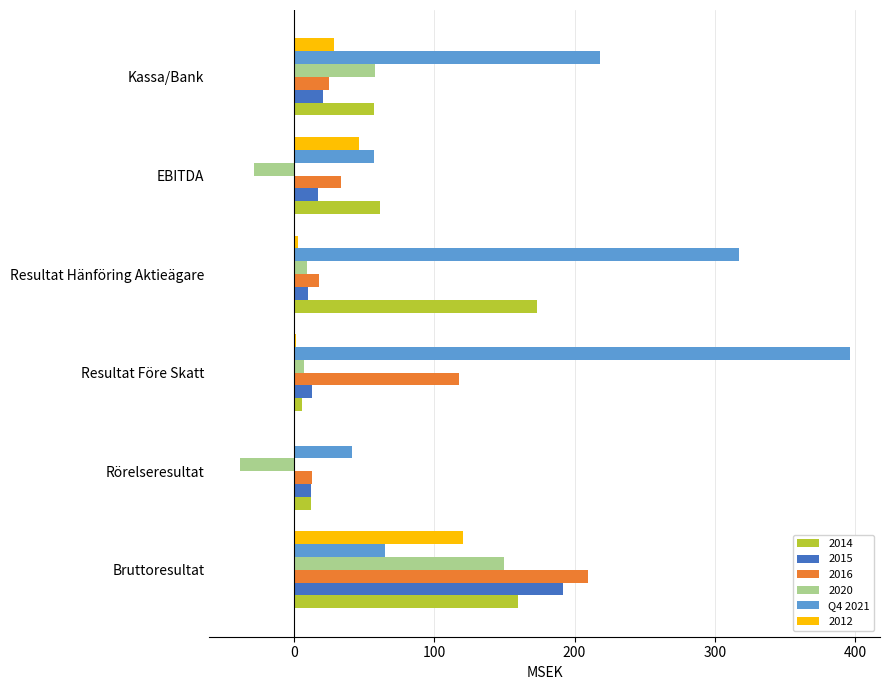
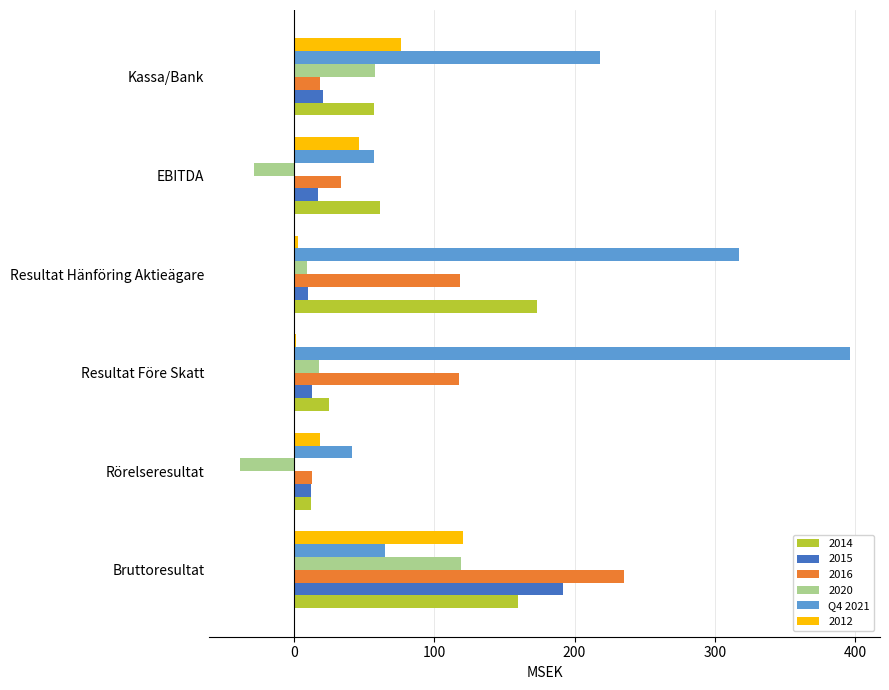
  {
    "2014": {
      "Kassa/Bank": 57,
      "EBITDA": 62,
      "Resultat Hänföring Aktieägare": 173,
-     "Resultat Före Skatt": 6,
+     "Resultat Före Skatt": 25,
      "Rörelseresultat": 12,
      "Bruttoresultat": 160
    },
    "2016": {
-     "Kassa/Bank": 25,
+     "Kassa/Bank": 19,
      "EBITDA": 33,
-     "Resultat Hänföring Aktieägare": 18,
+     "Resultat Hänföring Aktieägare": 118,
      "Resultat Före Skatt": 118,
      "Rörelseresultat": 13,
-     "Bruttoresultat": 210
+     "Bruttoresultat": 236
    },
    "2020": {
      "Kassa/Bank": 58,
      "EBITDA": -29,
      "Resultat Hänföring Aktieägare": 9,
-     "Resultat Före Skatt": 7,
+     "Resultat Före Skatt": 18,
      "Rörelseresultat": -39,
-     "Bruttoresultat": 150
+     "Bruttoresultat": 119
    },
    "2012": {
-     "Kassa/Bank": 28,
+     "Kassa/Bank": 77,
      "EBITDA": 47,
      "Resultat Hänföring Aktieägare": 3,
-     "Rörelseresultat": 0,
+     "Rörelseresultat": 19,
      "Bruttoresultat": 120
    }
  }
